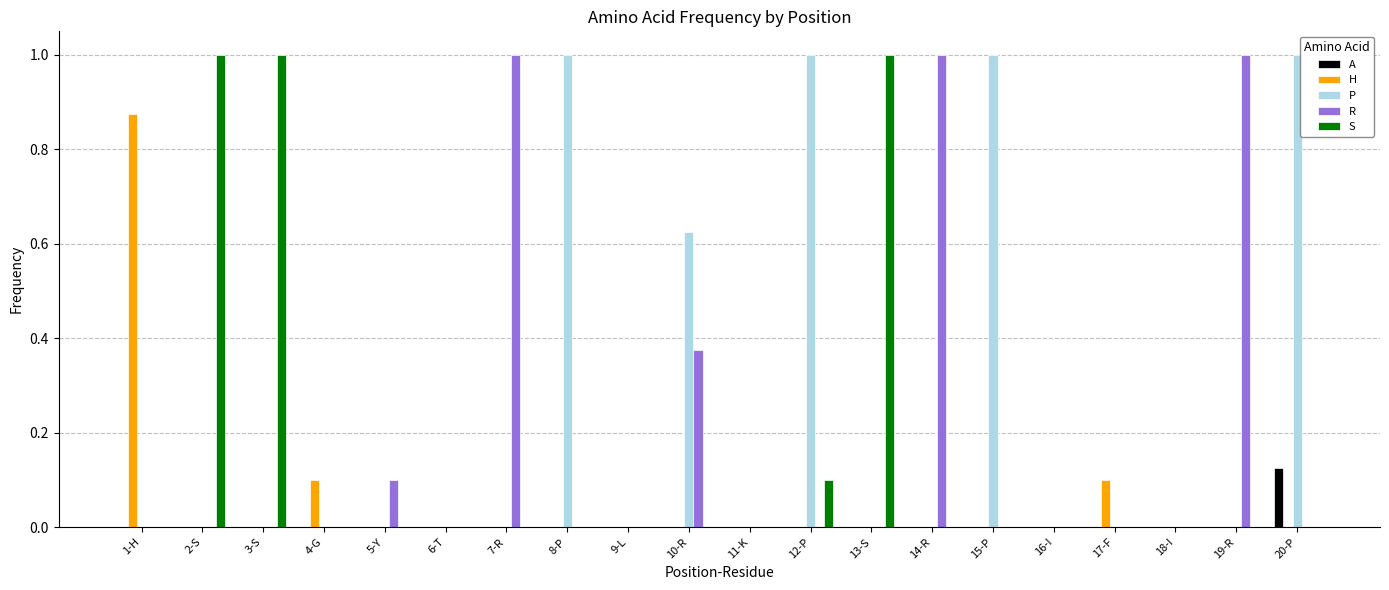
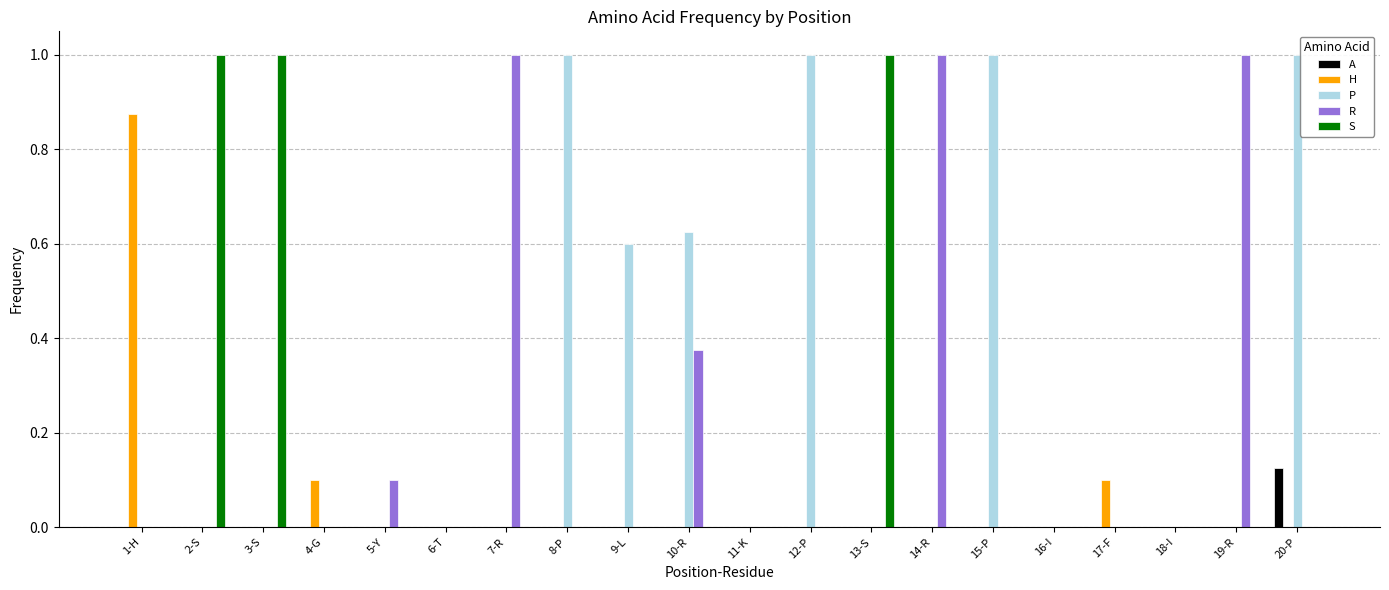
  {
    "A": {
      "1-H": 0.0,
      "2-S": 0.0,
      "3-S": 0.0,
      "4-G": 0.0,
      "5-Y": 0.0,
      "6-T": 0.0,
      "7-R": 0.0,
      "8-P": 0.0,
      "9-L": 0.0,
      "10-R": 0.0,
      "11-K": 0.0,
      "12-P": 0.0,
      "13-S": 0.0,
      "14-R": 0.0,
      "15-P": 0.0,
      "16-I": 0.0,
      "17-F": 0.0,
      "18-I": 0.0,
      "19-R": 0.0,
      "20-P": 0.13
    },
    "H": {
      "1-H": 0.88,
      "2-S": 0.0,
      "3-S": 0.0,
      "4-G": 0.1,
      "5-Y": 0.0,
      "6-T": 0.0,
      "7-R": 0.0,
      "8-P": 0.0,
      "9-L": 0.0,
      "10-R": 0.0,
      "11-K": 0.0,
      "12-P": 0.0,
      "13-S": 0.0,
      "14-R": 0.0,
      "15-P": 0.0,
      "16-I": 0.0,
      "17-F": 0.1,
      "18-I": 0.0,
      "19-R": 0.0,
      "20-P": 0.0
    },
    "P": {
      "1-H": 0.0,
      "2-S": 0.0,
      "3-S": 0.0,
      "4-G": 0.0,
      "5-Y": 0.0,
      "6-T": 0.0,
      "7-R": 0.0,
      "8-P": 1.0,
-     "9-L": 0.0,
+     "9-L": 0.6,
      "10-R": 0.63,
      "11-K": 0.0,
      "12-P": 1.0,
      "13-S": 0.0,
      "14-R": 0.0,
      "15-P": 1.0,
      "16-I": 0.0,
      "17-F": 0.0,
      "18-I": 0.0,
      "19-R": 0.0,
      "20-P": 1.0
    },
    "R": {
      "1-H": 0.0,
      "2-S": 0.0,
      "3-S": 0.0,
      "4-G": 0.0,
      "5-Y": 0.1,
      "6-T": 0.0,
      "7-R": 1.0,
      "8-P": 0.0,
      "9-L": 0.0,
      "10-R": 0.38,
      "11-K": 0.0,
      "12-P": 0.0,
      "13-S": 0.0,
      "14-R": 1.0,
      "15-P": 0.0,
      "16-I": 0.0,
      "17-F": 0.0,
      "18-I": 0.0,
      "19-R": 1.0,
      "20-P": 0.0
    },
    "S": {
      "1-H": 0.0,
      "2-S": 1.0,
      "3-S": 1.0,
      "4-G": 0.0,
      "5-Y": 0.0,
      "6-T": 0.0,
      "7-R": 0.0,
      "8-P": 0.0,
      "9-L": 0.0,
      "10-R": 0.0,
      "11-K": 0.0,
-     "12-P": 0.1,
+     "12-P": 0.0,
      "13-S": 1.0,
      "14-R": 0.0,
      "15-P": 0.0,
      "16-I": 0.0,
      "17-F": 0.0,
      "18-I": 0.0,
      "19-R": 0.0,
      "20-P": 0.0
    }
  }
